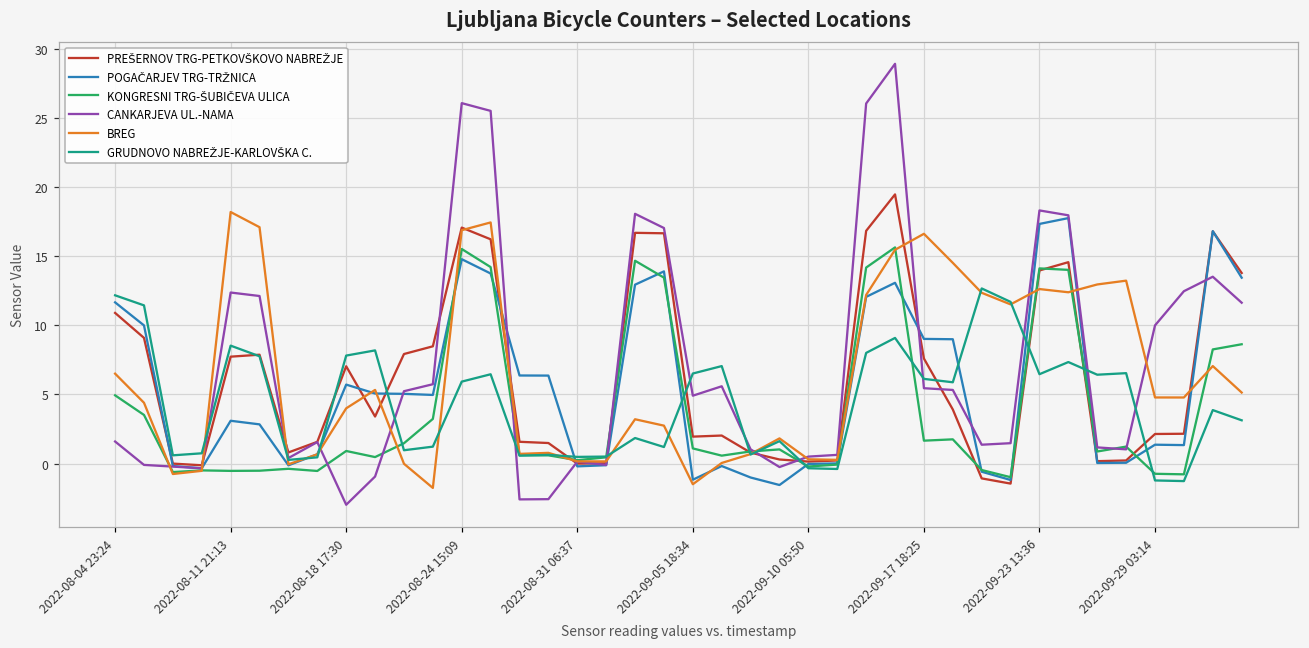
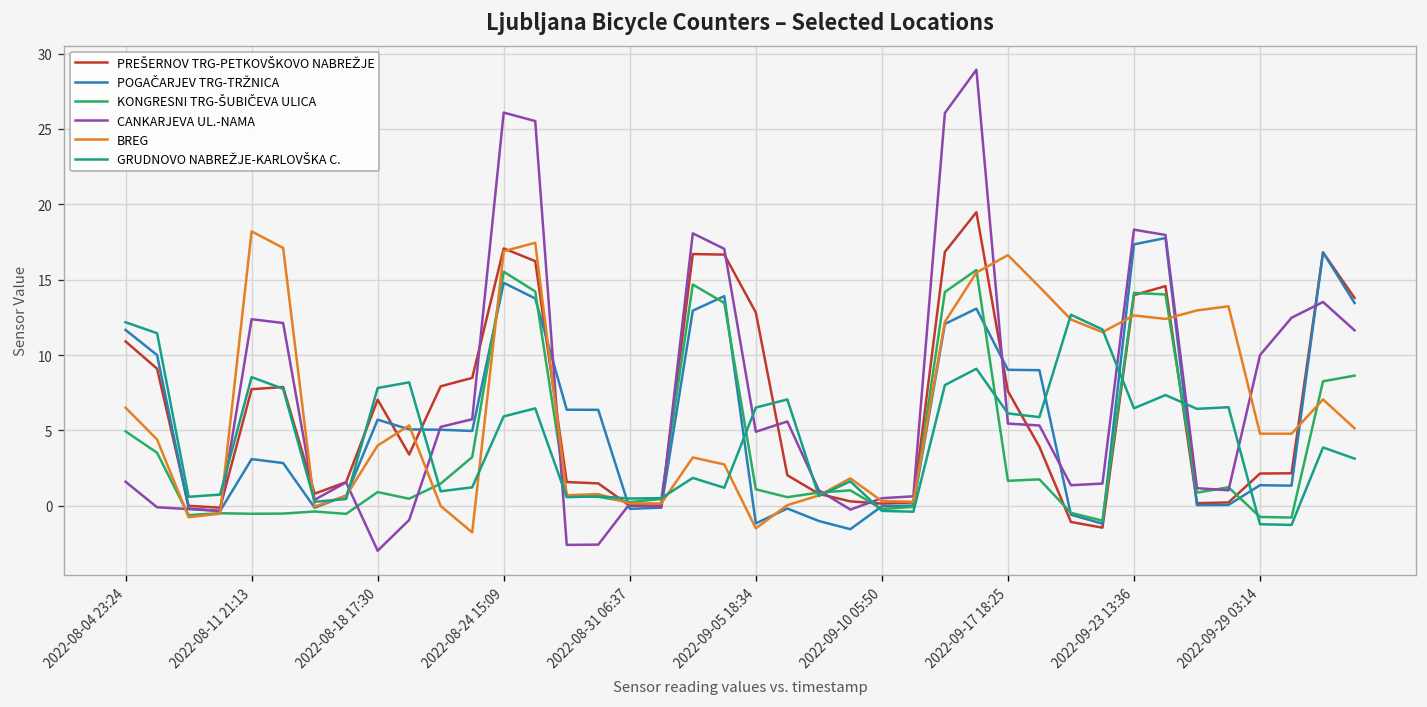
  {
    "PREŠERNOV TRG-PETKOVŠKOVO NABREŽJE": {
      "2022-08-04 23:24": 10.9,
      "2022-08-11 21:13": 7.7,
      "2022-08-18 17:30": 7.0,
-     "2022-09-05 18:34": 1.9,
+     "2022-09-05 18:34": 12.8,
      "2022-09-17 18:25": 7.6,
      "2022-09-29 03:14": 2.1
    },
    "POGAČARJEV TRG-TRŽNICA": {
      "2022-08-04 23:24": 11.7,
      "2022-08-11 21:13": 3.1,
      "2022-08-18 17:30": 5.7,
      "2022-08-24 15:09": 14.8,
      "2022-09-05 18:34": -1.2,
      "2022-09-17 18:25": 9.0,
      "2022-09-23 13:36": 17.3,
      "2022-09-29 03:14": 1.4
    },
    "CANKARJEVA UL.-NAMA": {
      "2022-08-04 23:24": 1.6,
      "2022-08-11 21:13": 12.4,
      "2022-08-18 17:30": -3.0,
      "2022-08-24 15:09": 26.1,
      "2022-09-05 18:34": 4.9,
      "2022-09-17 18:25": 5.5,
      "2022-09-23 13:36": 18.3,
      "2022-09-29 03:14": 10.0
    },
    "BREG": {
      "2022-08-04 23:24": 6.5,
      "2022-08-11 21:13": 18.2,
      "2022-08-18 17:30": 4.0,
      "2022-09-05 18:34": -1.5,
      "2022-09-17 18:25": 16.6,
      "2022-09-23 13:36": 12.6,
      "2022-09-29 03:14": 4.8
    }
  }
